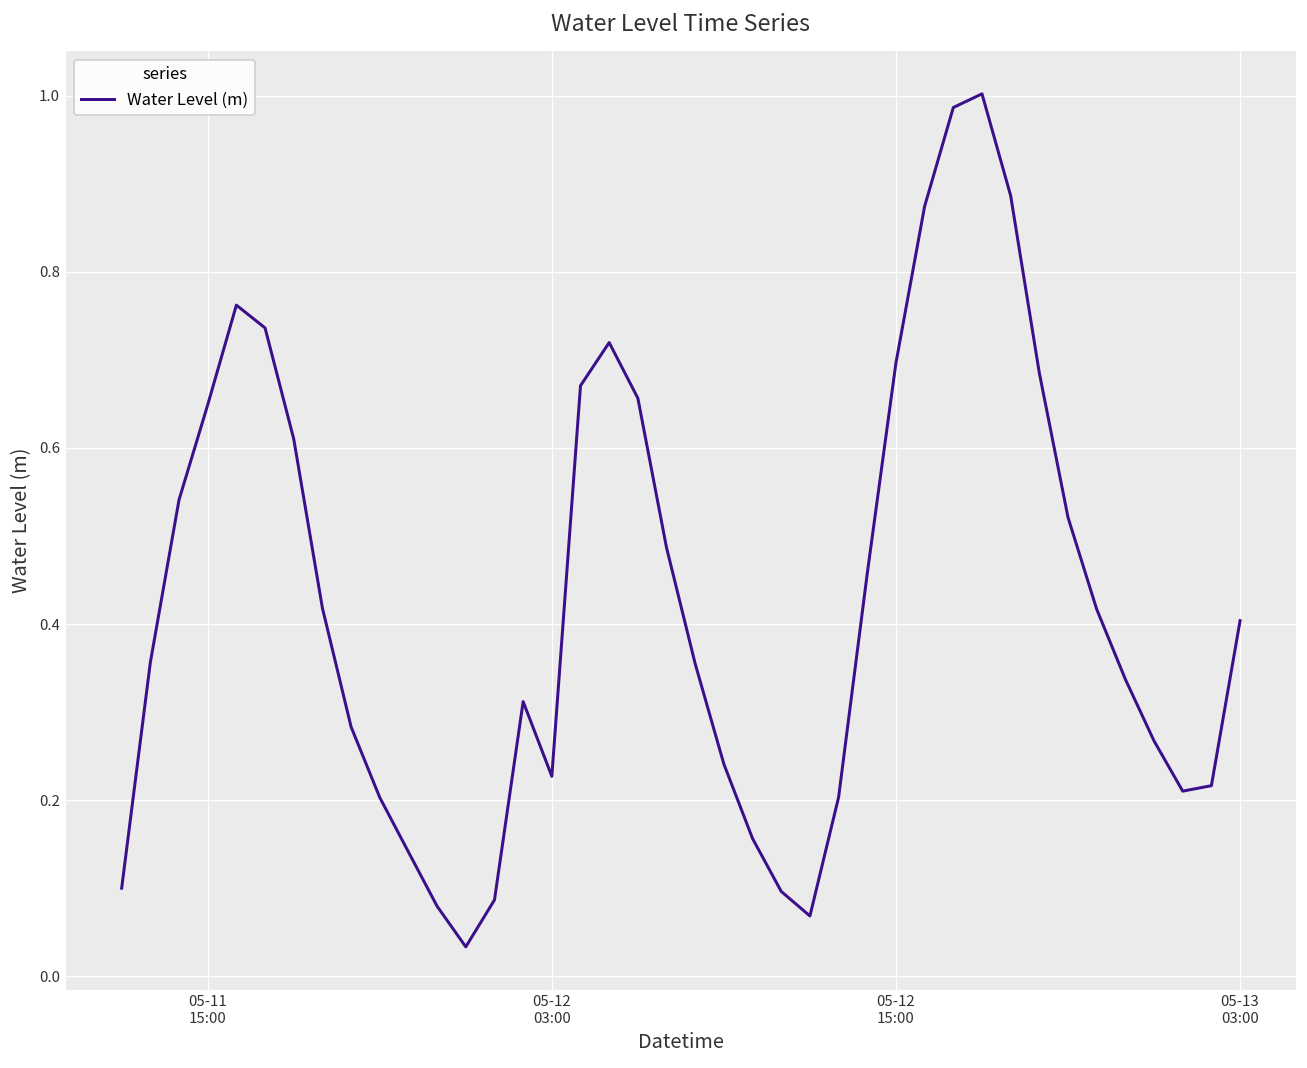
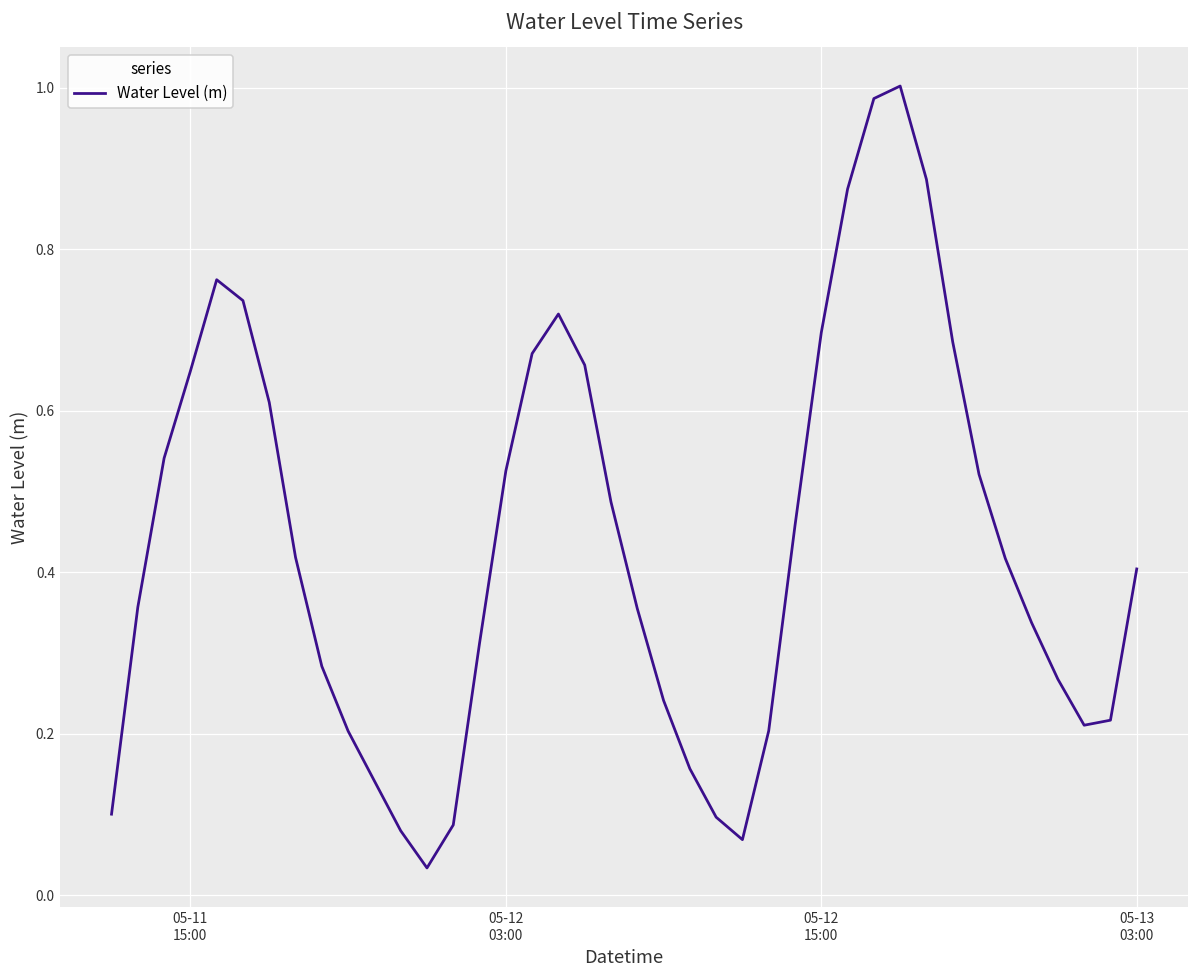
  {
    "05-11 15:00": 0.65,
-   "05-12 03:00": 0.23,
+   "05-12 03:00": 0.53,
    "05-12 15:00": 0.70,
    "05-13 03:00": 0.40
  }
